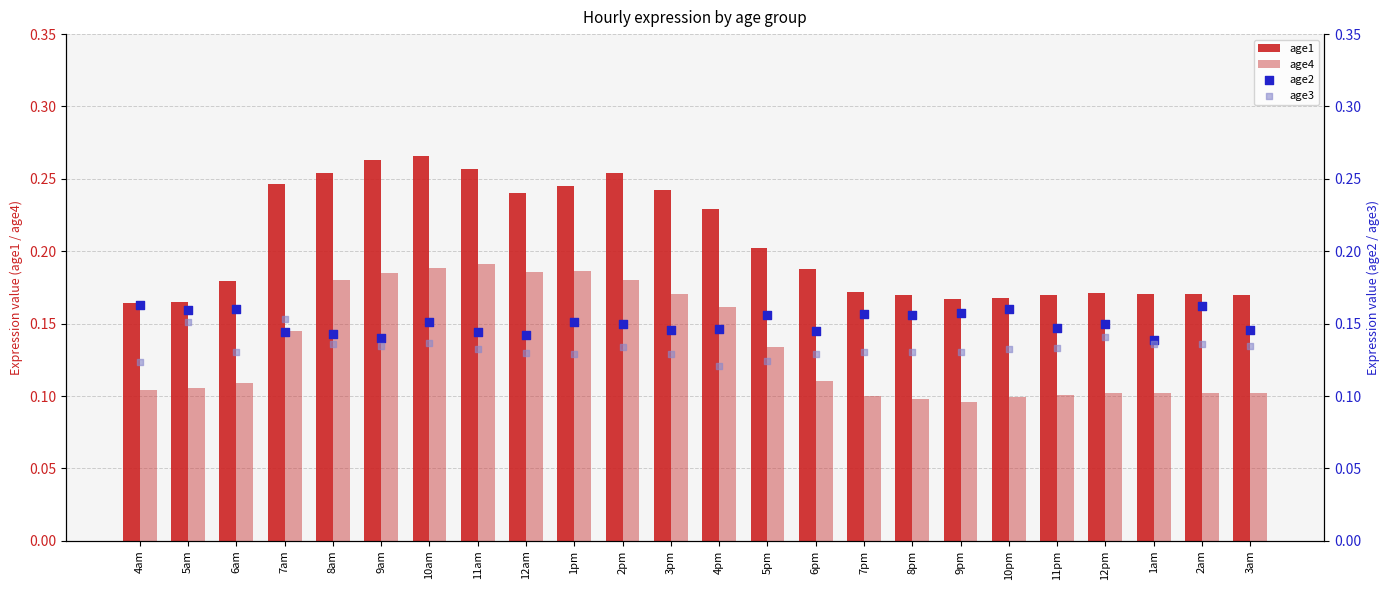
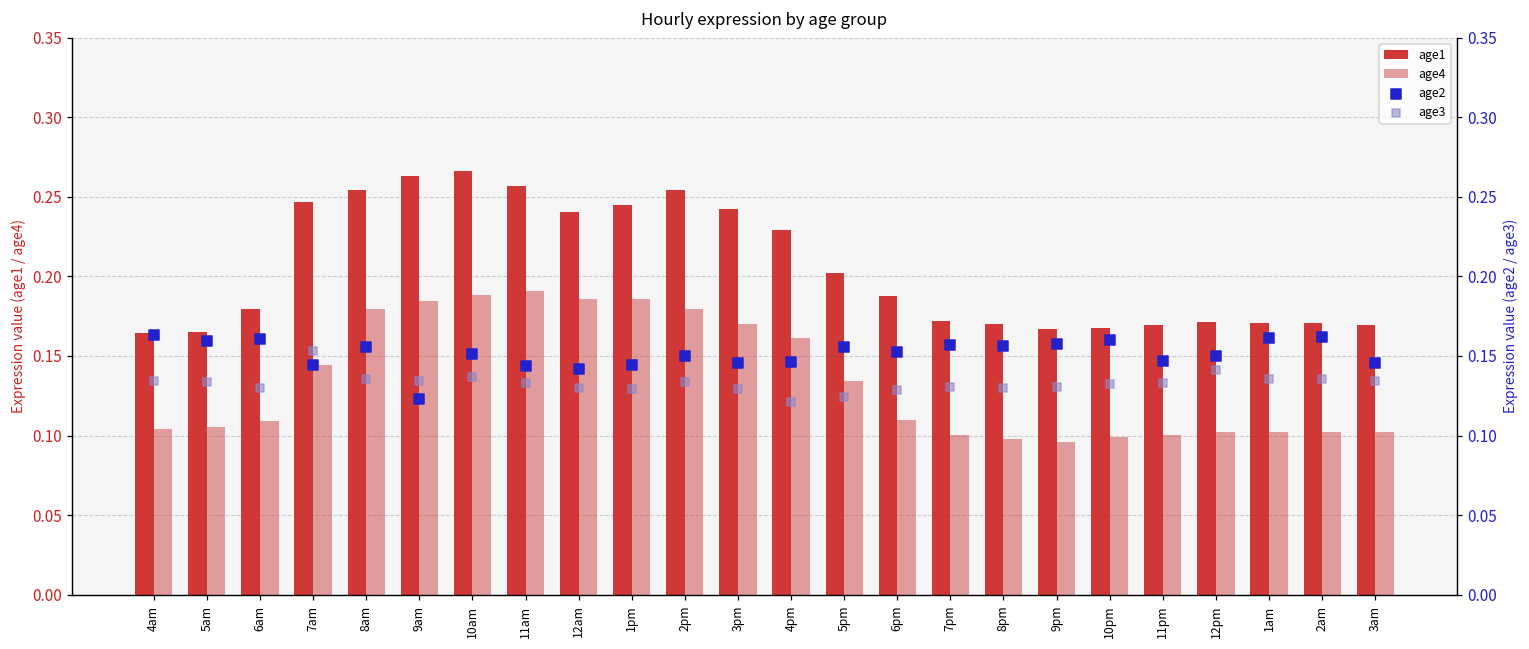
  {
    "age2": {
-     "8am": 0.143,
-     "9am": 0.140,
-     "1pm": 0.151,
-     "6pm": 0.145,
-     "1am": 0.139
+     "8am": 0.156,
+     "9am": 0.123,
+     "1pm": 0.144,
+     "6pm": 0.153,
+     "1am": 0.161
    },
    "age3": {
-     "4am": 0.124,
-     "5am": 0.151
+     "4am": 0.134,
+     "5am": 0.133
    }
  }
